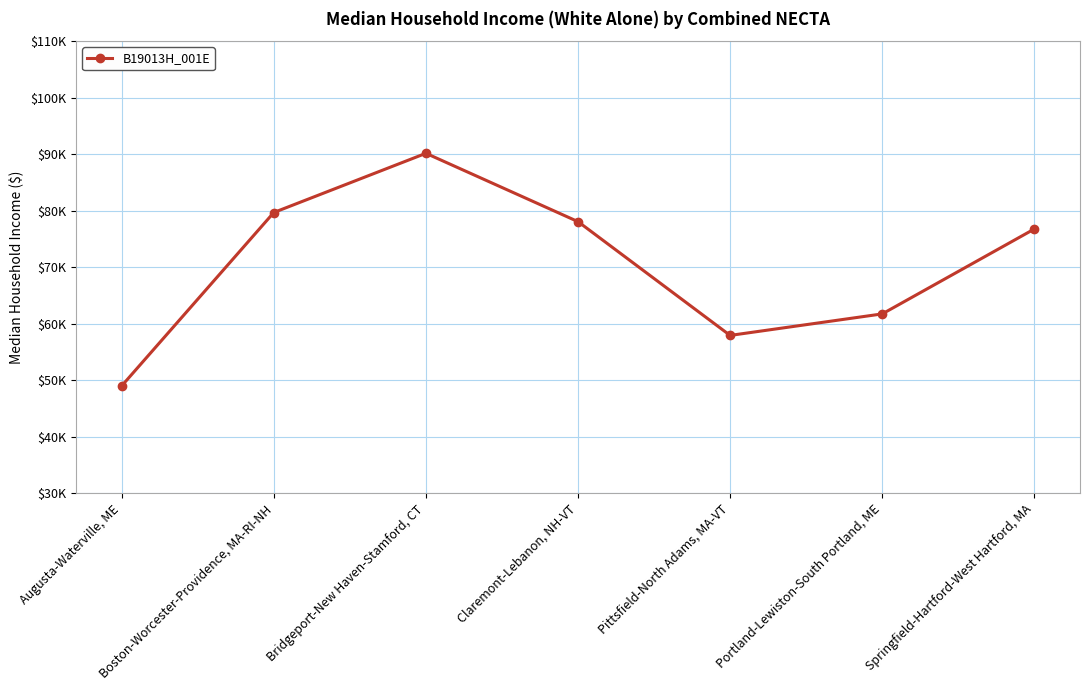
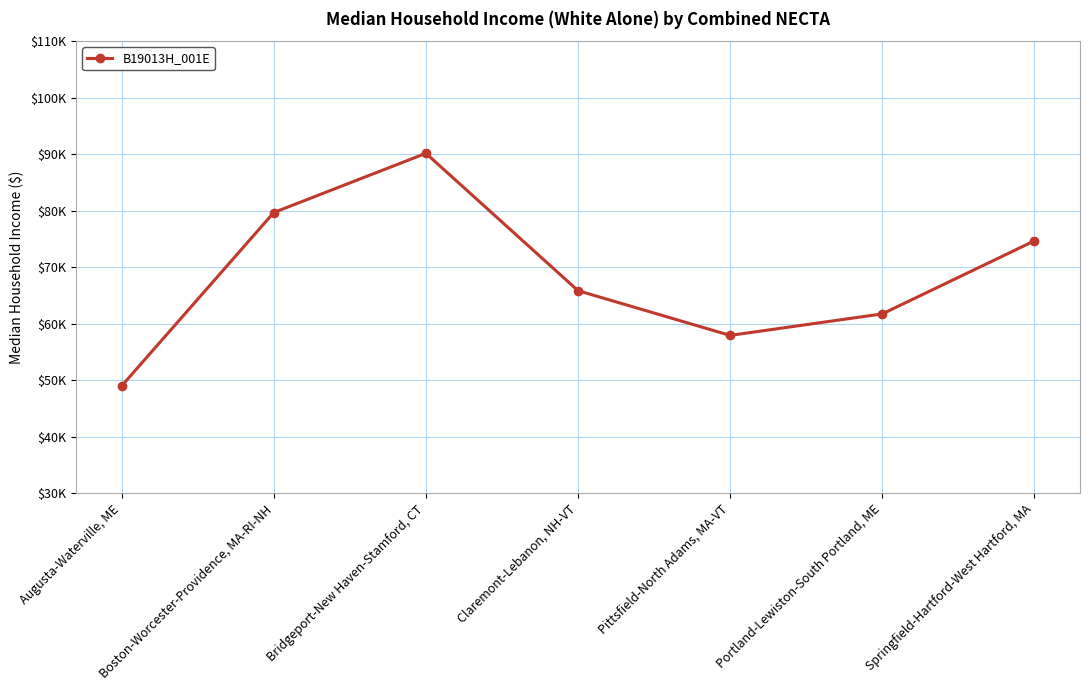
  {
    "Augusta-Waterville, ME": "$49000",
    "Boston-Worcester-Providence, MA-RI-NH": "$80000",
    "Bridgeport-New Haven-Stamford, CT": "$90000",
-   "Claremont-Lebanon, NH-VT": "$78000",
+   "Claremont-Lebanon, NH-VT": "$66000",
    "Pittsfield-North Adams, MA-VT": "$58000",
    "Portland-Lewiston-South Portland, ME": "$62000",
-   "Springfield-Hartford-West Hartford, MA": "$77000"
+   "Springfield-Hartford-West Hartford, MA": "$75000"
  }
